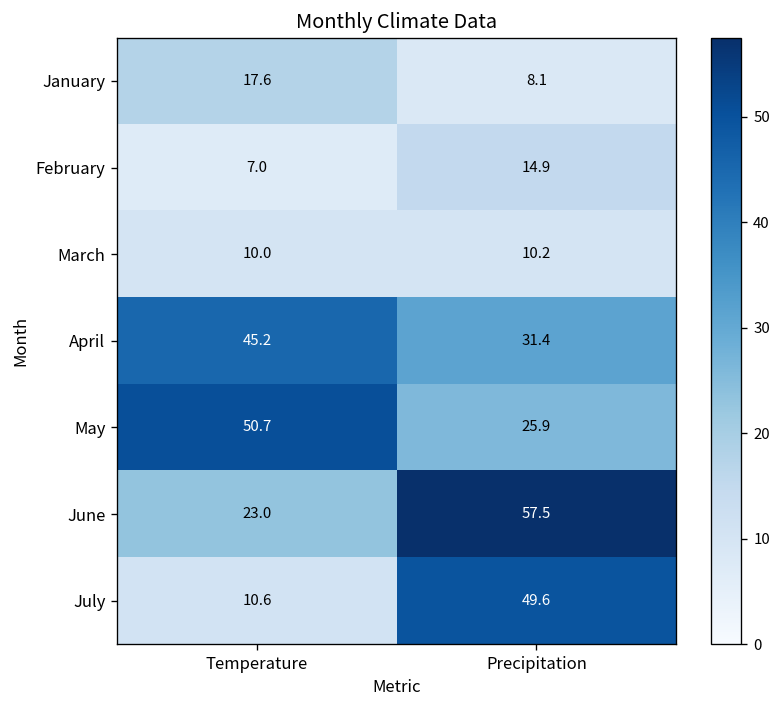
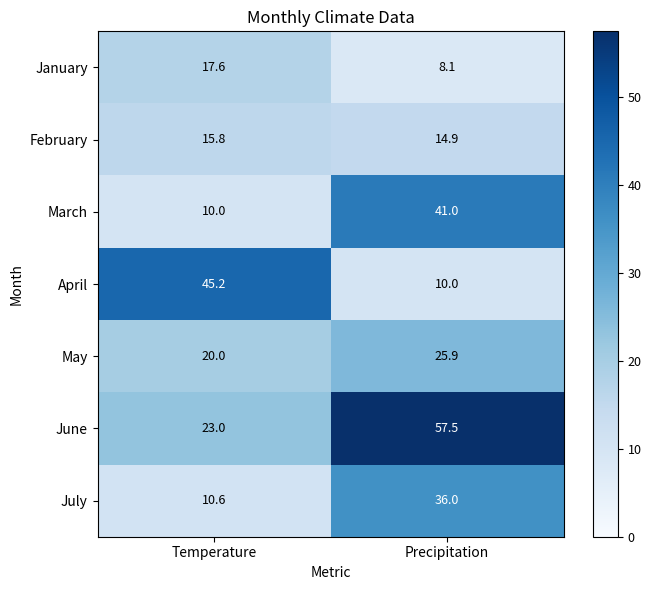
  {
    "January": {
      "Temperature": 17.6,
      "Precipitation": 8.1
    },
    "February": {
-     "Temperature": 7.0,
+     "Temperature": 15.8,
      "Precipitation": 14.9
    },
    "March": {
      "Temperature": 10.0,
-     "Precipitation": 10.2
+     "Precipitation": 41.0
    },
    "April": {
      "Temperature": 45.2,
-     "Precipitation": 31.4
+     "Precipitation": 10.0
    },
    "May": {
-     "Temperature": 50.7,
+     "Temperature": 20.0,
      "Precipitation": 25.9
    },
    "June": {
      "Temperature": 23.0,
      "Precipitation": 57.5
    },
    "July": {
      "Temperature": 10.6,
-     "Precipitation": 49.6
+     "Precipitation": 36.0
    }
  }
